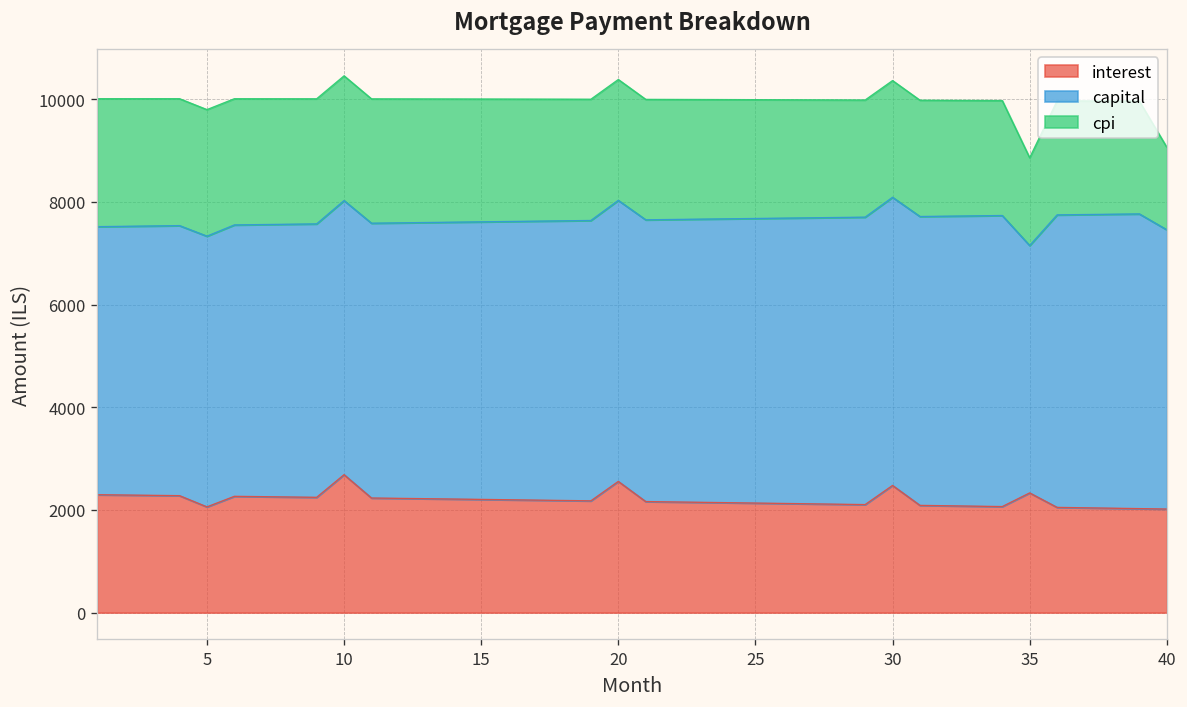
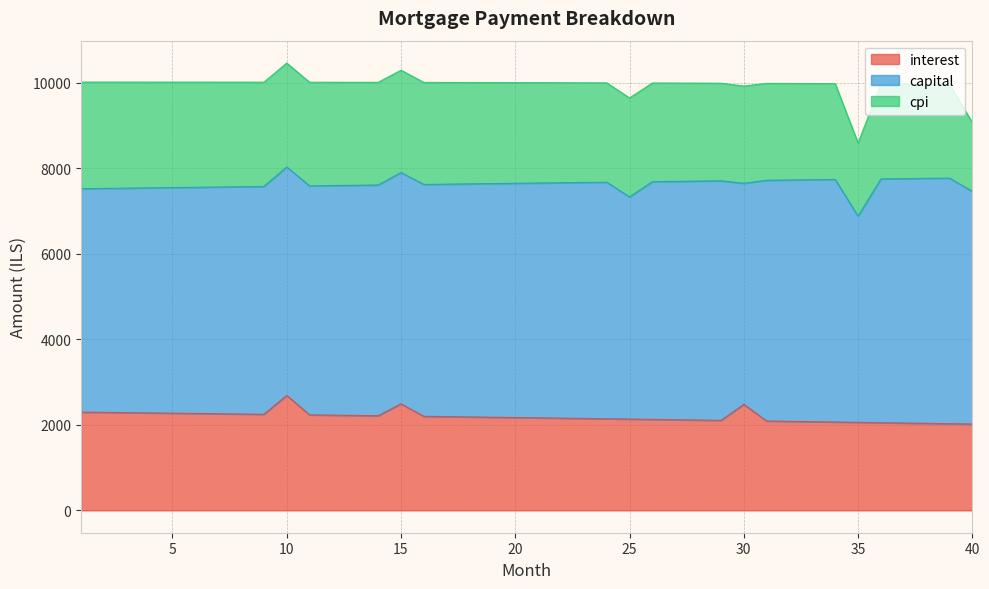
  {
    "interest": {
-     "5": 2100,
+     "5": 2300,
      "10": 2700,
-     "15": 2200,
-     "20": 2600,
+     "15": 2500,
+     "20": 2200,
      "25": 2100,
      "30": 2500,
-     "35": 2300,
+     "35": 2100,
      "40": 2000
    },
    "capital": {
      "5": 5300,
      "10": 5300,
      "15": 5400,
      "20": 5500,
-     "25": 5500,
-     "30": 5600,
+     "25": 5200,
+     "30": 5200,
      "35": 4800,
      "40": 5400
    },
    "cpi": {
      "5": 2500,
      "10": 2400,
      "15": 2400,
      "20": 2400,
      "25": 2300,
      "30": 2300,
      "35": 1700,
      "40": 1600
    }
  }
